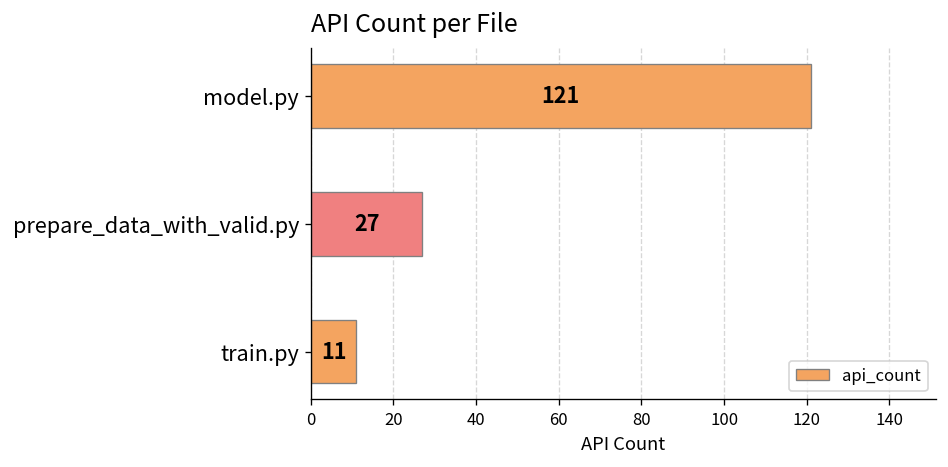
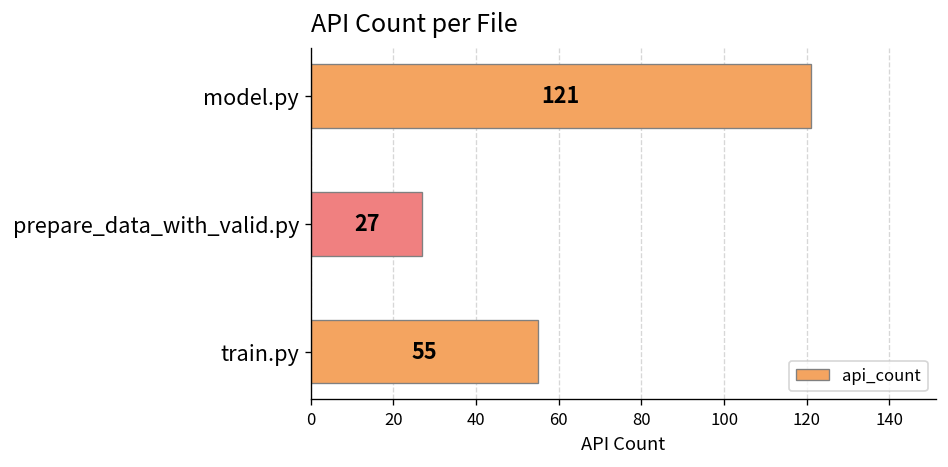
  {
    "model.py": 121,
    "prepare_data_with_valid.py": 27,
-   "train.py": 11
+   "train.py": 55
  }
